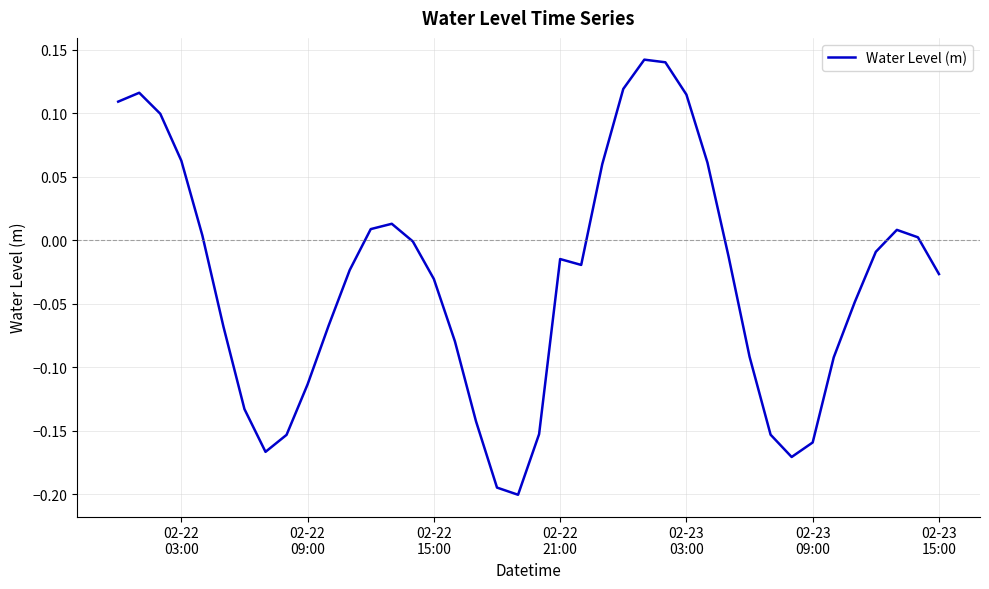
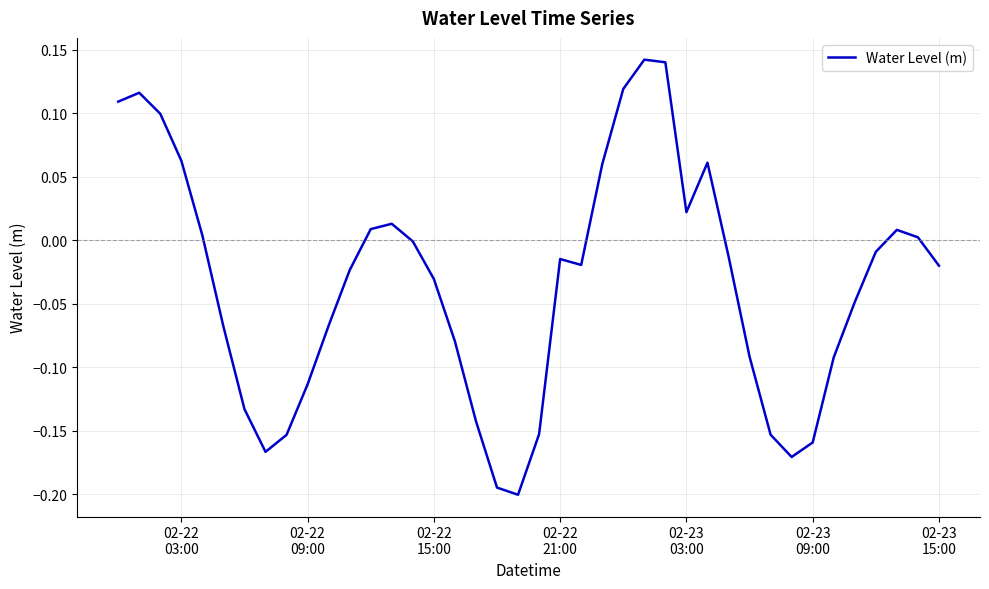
  {
    "02-22 03:00": 0.063,
    "02-22 09:00": -0.113,
    "02-22 15:00": -0.031,
    "02-22 21:00": -0.015,
-   "02-23 03:00": 0.115,
+   "02-23 03:00": 0.022,
    "02-23 09:00": -0.159,
-   "02-23 15:00": -0.027
+   "02-23 15:00": -0.020
  }
